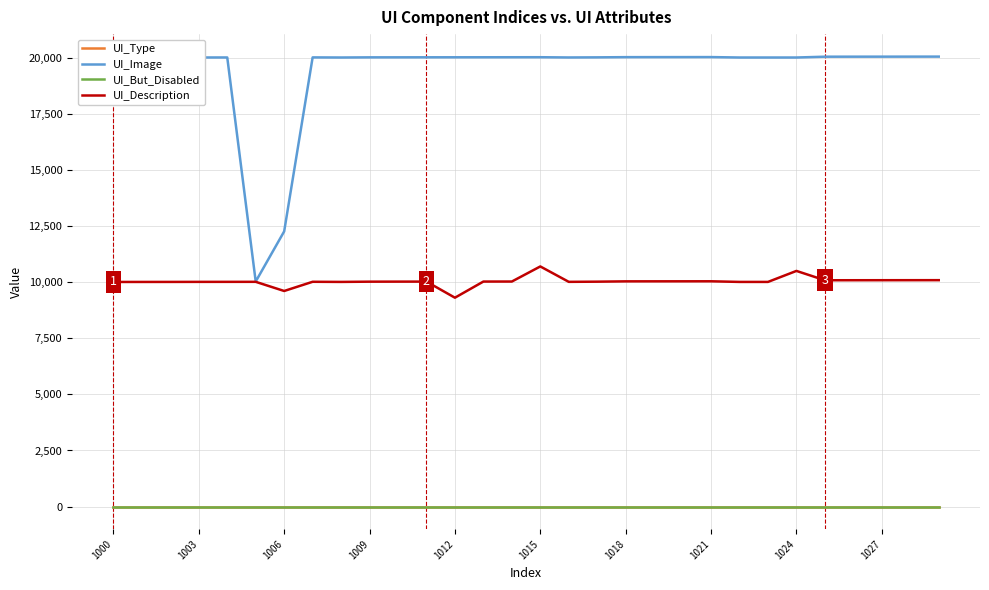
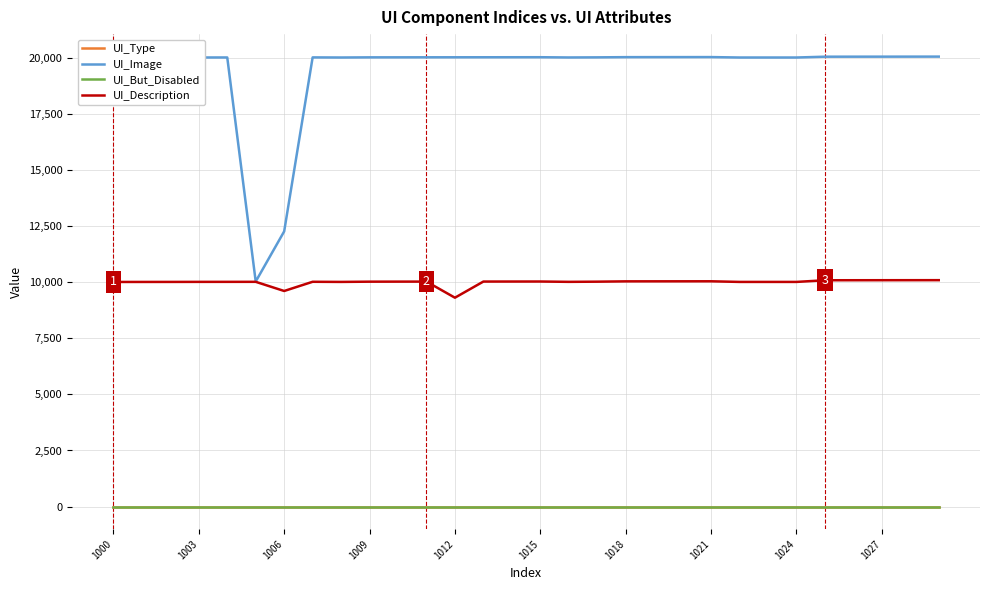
  {
    "UI_But_Disabled": {
      "1000": "0",
      "1003": "0",
      "1006": "0",
      "1009": "0",
      "1012": "0",
      "1015": "0",
      "1018": "0",
      "1021": "0",
      "1024": "0",
      "1027": "0"
    },
    "UI_Image": {
      "1006": "12,300",
      "1009": "20,000",
      "1012": "20,000",
      "1015": "20,000",
      "1018": "20,000",
      "1021": "20,000",
      "1024": "20,000",
      "1027": "20,000"
    },
    "UI_Description": {
      "1003": "10,000",
      "1006": "9,600",
      "1009": "10,000",
      "1012": "9,300",
-     "1015": "10,700",
+     "1015": "10,000",
      "1018": "10,000",
      "1021": "10,000",
-     "1024": "10,500",
+     "1024": "10,000",
      "1027": "10,100"
    }
  }
